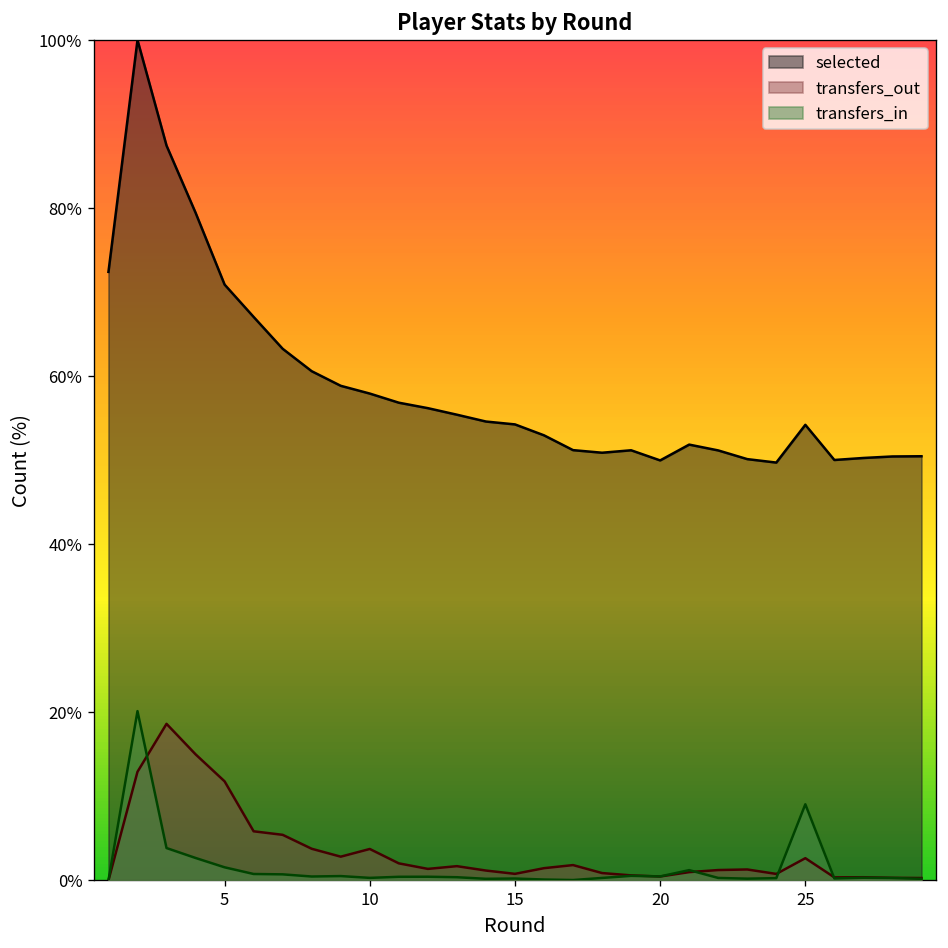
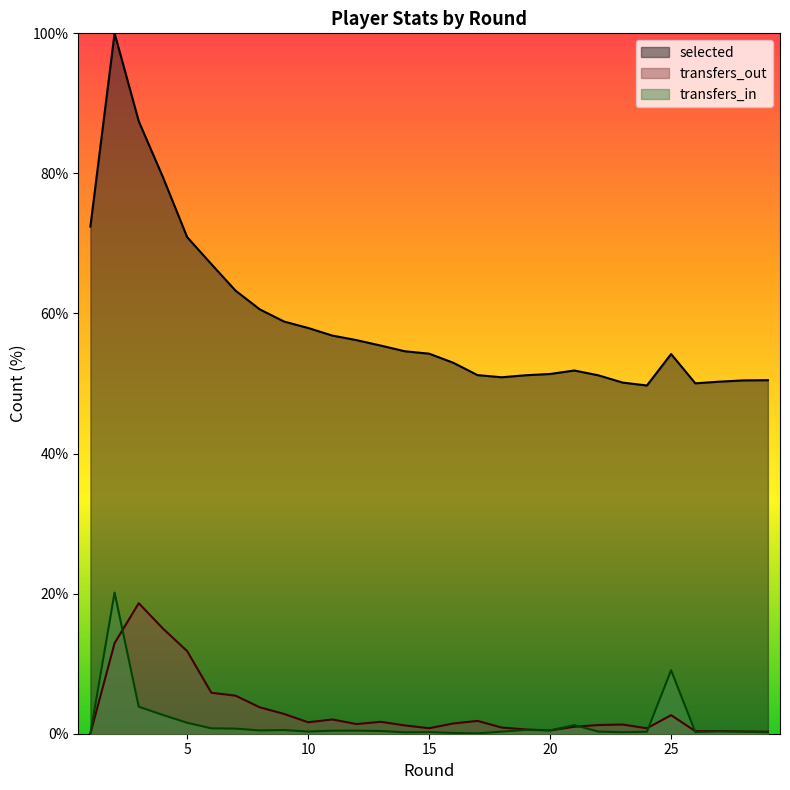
  {
    "selected": {
      "5": "71%",
      "10": "58%",
      "15": "54%",
-     "20": "50%",
+     "20": "51%",
      "25": "54%"
    },
    "transfers_out": {
      "5": "12%",
-     "10": "4%",
+     "10": "2%",
      "15": "1%",
      "25": "3%"
    },
    "transfers_in": {
      "5": "2%",
      "10": "0%",
      "15": "0%",
      "25": "9%"
    }
  }
